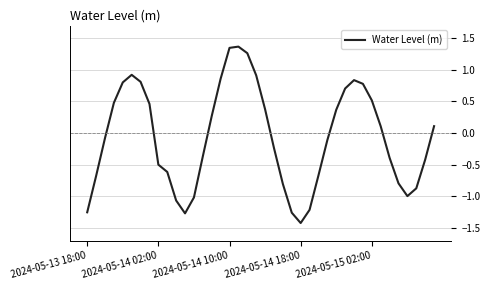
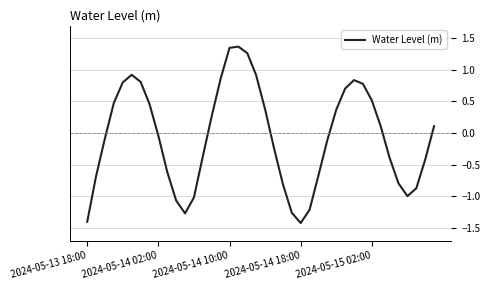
  {
-   "2024-05-13 18:00": -1.3,
-   "2024-05-14 02:00": -0.5,
+   "2024-05-13 18:00": -1.4,
+   "2024-05-14 02:00": 0.0,
    "2024-05-14 10:00": 1.3,
    "2024-05-14 18:00": -1.4,
    "2024-05-15 02:00": 0.5
  }
